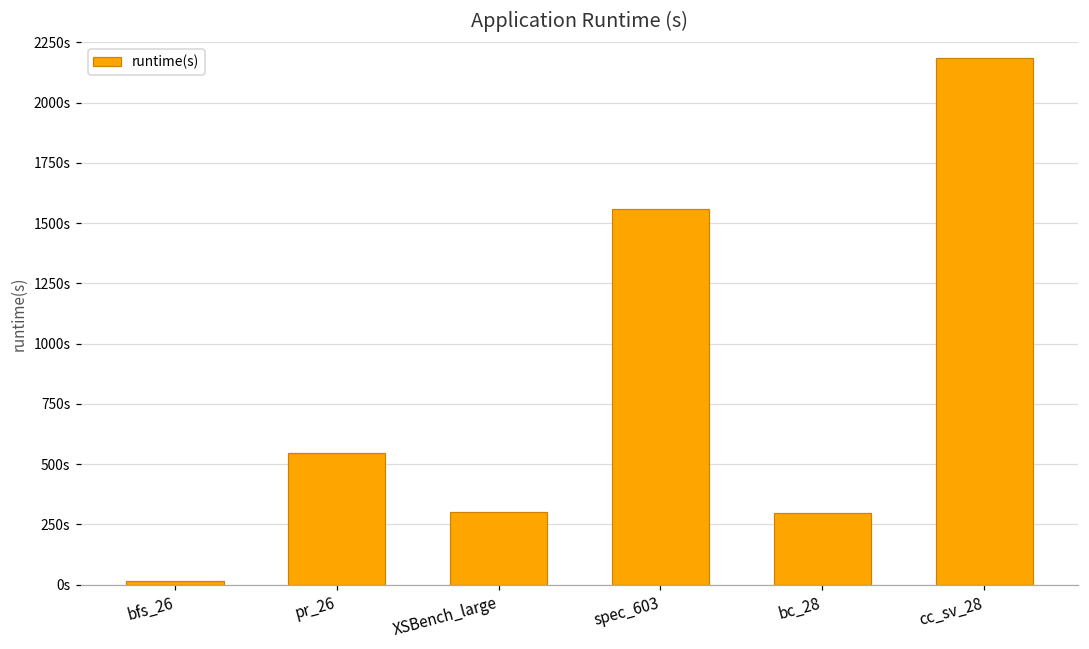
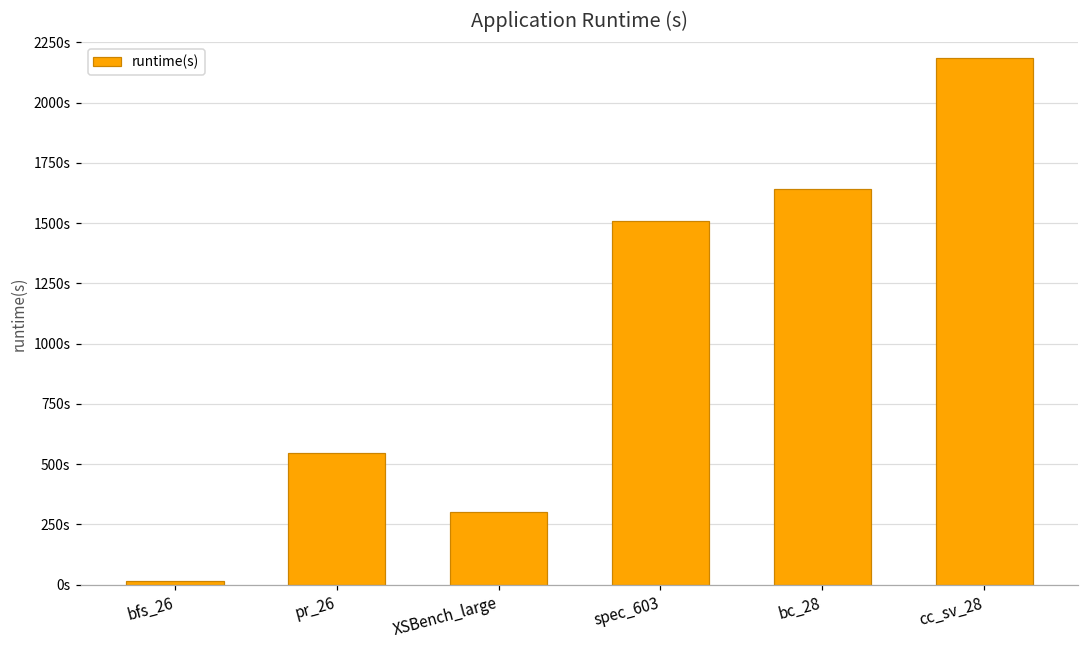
  {
    "bfs_26": "10s",
    "pr_26": "550s",
    "XSBench_large": "300s",
-   "spec_603": "1560s",
-   "bc_28": "300s",
+   "spec_603": "1510s",
+   "bc_28": "1640s",
    "cc_sv_28": "2180s"
  }
